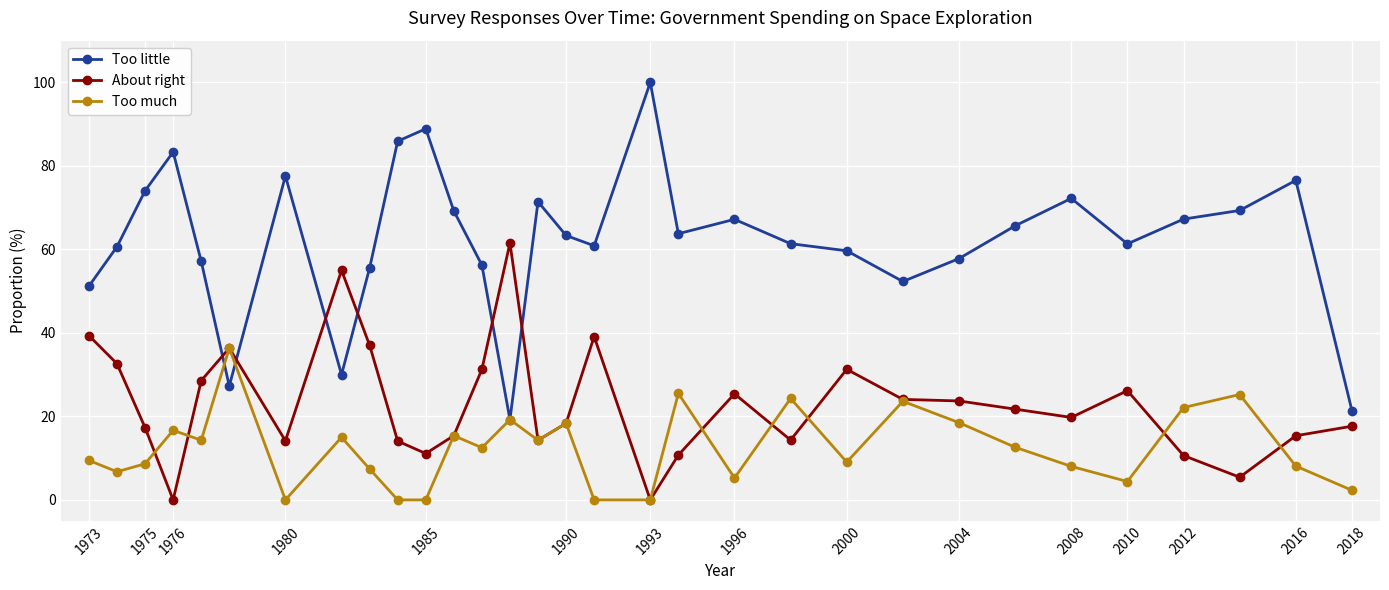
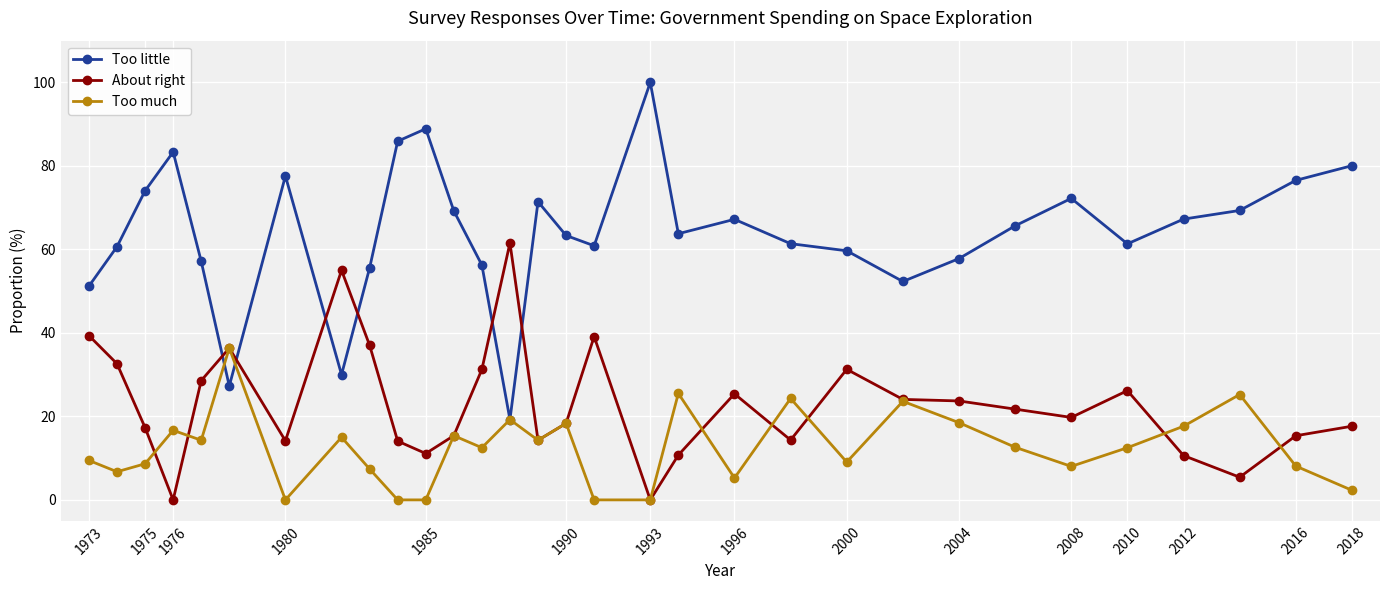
  {
    "Too little": {
      "1973": 51,
      "1975": 74,
      "1976": 83,
      "1980": 78,
      "1985": 89,
      "1990": 63,
      "1993": 100,
      "1996": 67,
      "2000": 60,
      "2004": 58,
      "2008": 72,
      "2010": 61,
      "2012": 67,
      "2016": 77,
-     "2018": 21
+     "2018": 80
    },
    "About right": {
      "1973": 39,
      "1975": 17,
      "1976": 0,
      "1980": 14,
      "1985": 11,
      "1996": 25,
      "2000": 31,
      "2004": 24,
      "2008": 20,
      "2010": 26,
      "2012": 11,
      "2016": 15,
      "2018": 18
    },
    "Too much": {
      "1973": 9,
      "1975": 9,
      "1976": 17,
      "1980": 0,
      "1985": 0,
      "1996": 5,
      "2000": 9,
      "2004": 18,
      "2008": 8,
-     "2010": 4,
-     "2012": 22,
+     "2010": 13,
+     "2012": 18,
      "2016": 8,
      "2018": 2
    }
  }
